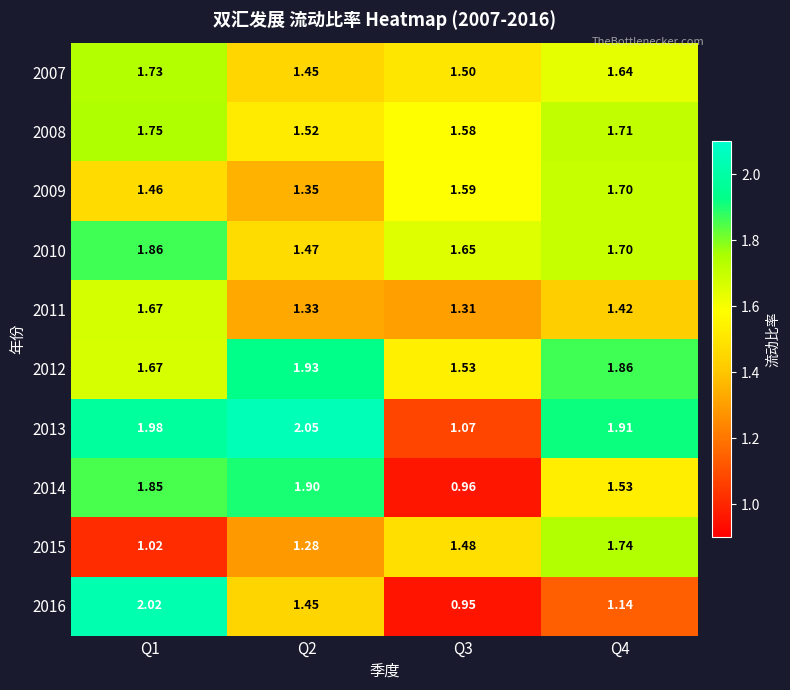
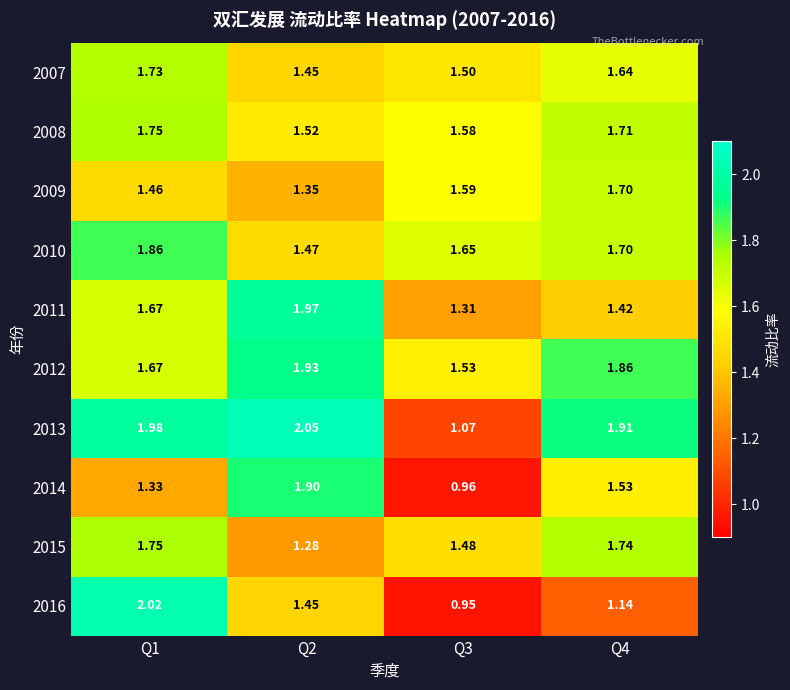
  {
    "2007": {
      "Q1": 1.73,
      "Q2": 1.45,
      "Q3": 1.50,
      "Q4": 1.64
    },
    "2008": {
      "Q1": 1.75,
      "Q2": 1.52,
      "Q3": 1.58,
      "Q4": 1.71
    },
    "2009": {
      "Q1": 1.46,
      "Q2": 1.35,
      "Q3": 1.59,
      "Q4": 1.70
    },
    "2010": {
      "Q1": 1.86,
      "Q2": 1.47,
      "Q3": 1.65,
      "Q4": 1.70
    },
    "2011": {
      "Q1": 1.67,
-     "Q2": 1.33,
+     "Q2": 1.97,
      "Q3": 1.31,
      "Q4": 1.42
    },
    "2012": {
      "Q1": 1.67,
      "Q2": 1.93,
      "Q3": 1.53,
      "Q4": 1.86
    },
    "2013": {
      "Q1": 1.98,
      "Q2": 2.05,
      "Q3": 1.07,
      "Q4": 1.91
    },
    "2014": {
-     "Q1": 1.85,
+     "Q1": 1.33,
      "Q2": 1.90,
      "Q3": 0.96,
      "Q4": 1.53
    },
    "2015": {
-     "Q1": 1.02,
+     "Q1": 1.75,
      "Q2": 1.28,
      "Q3": 1.48,
      "Q4": 1.74
    },
    "2016": {
      "Q1": 2.02,
      "Q2": 1.45,
      "Q3": 0.95,
      "Q4": 1.14
    }
  }
